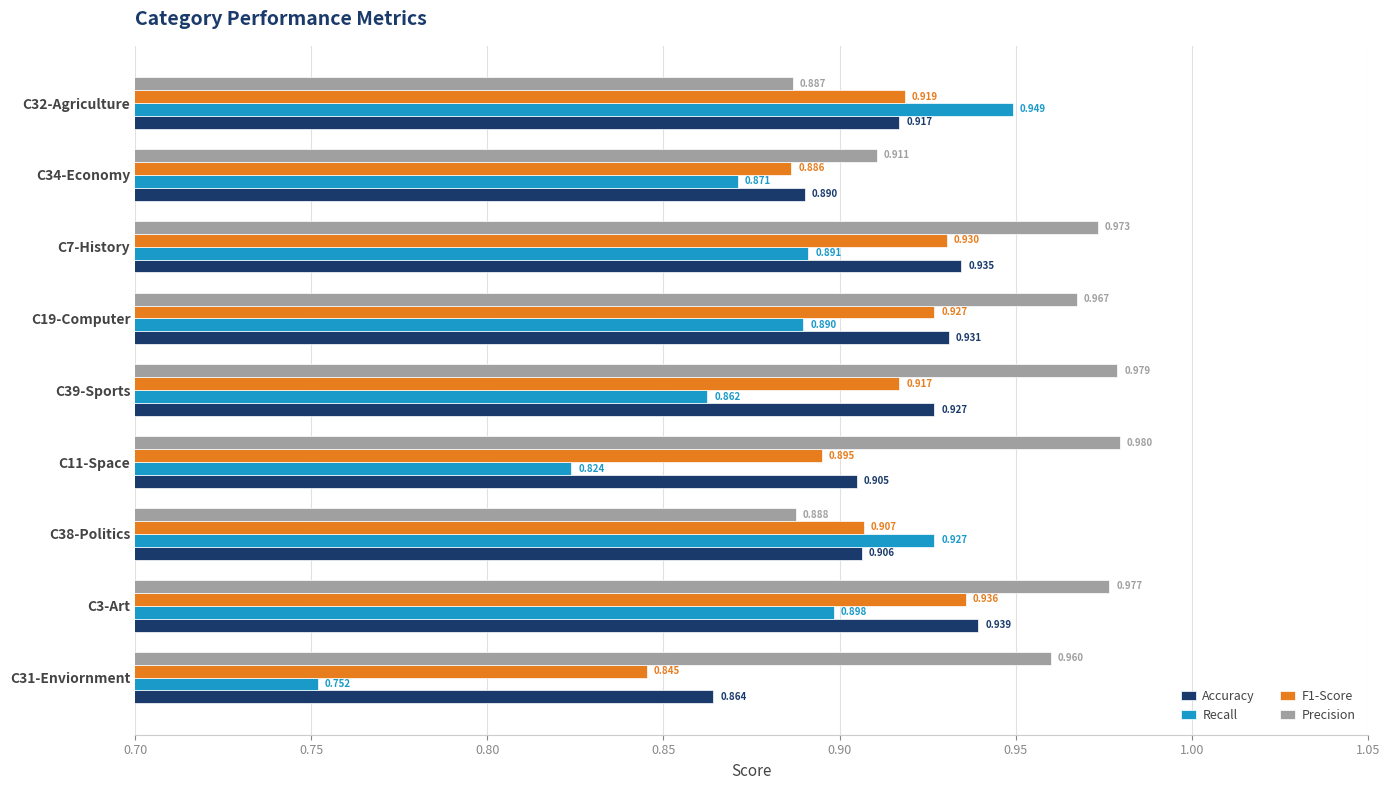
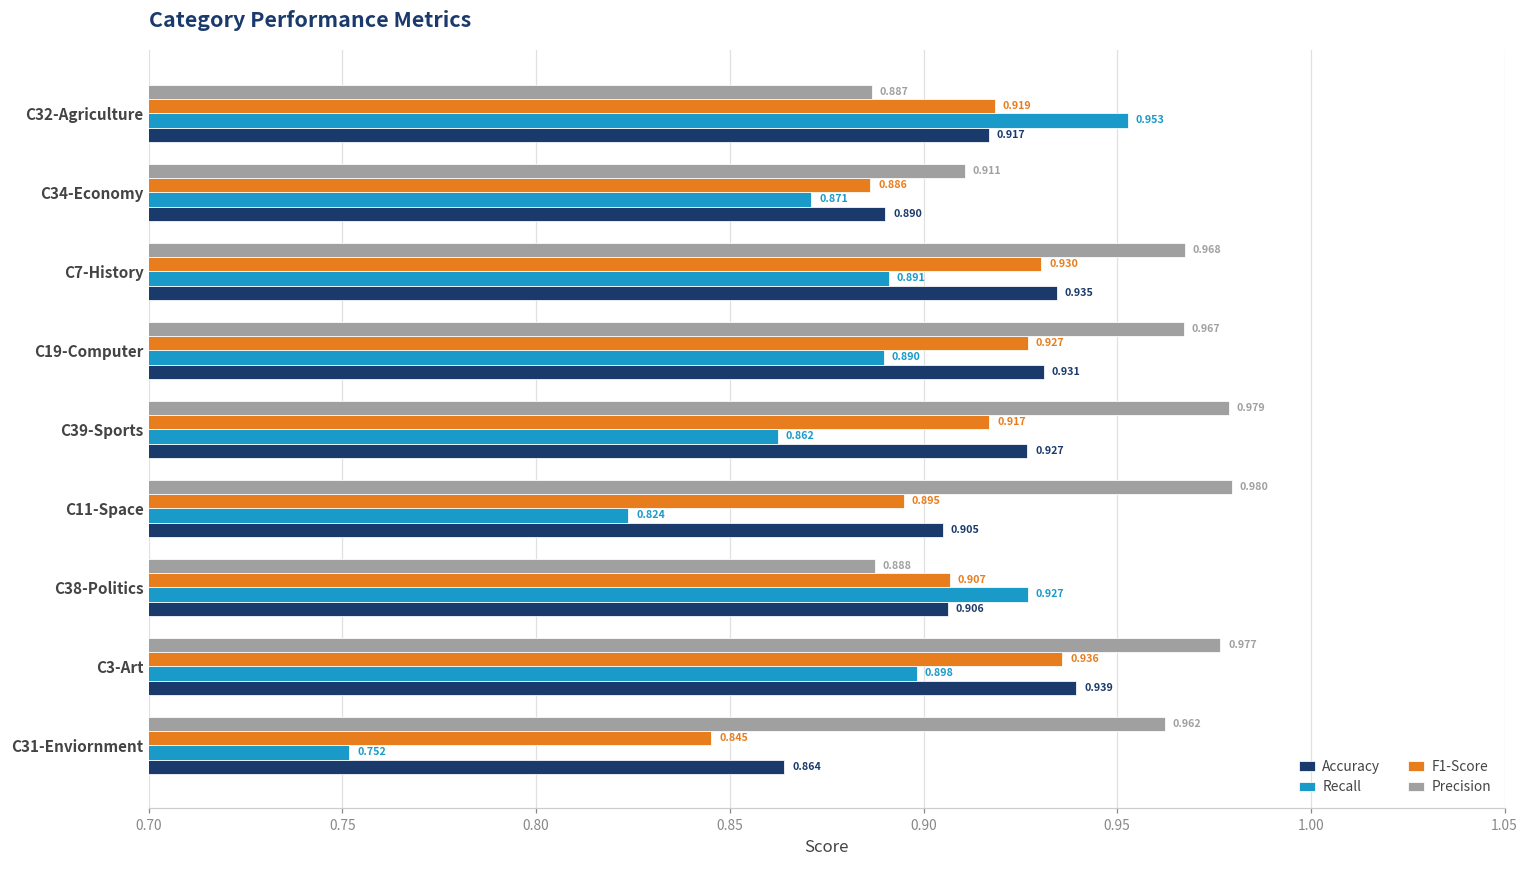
  {
    "Accuracy": {
      "C32-Agriculture": 0.917,
      "C34-Economy": 0.890,
      "C7-History": 0.935,
      "C19-Computer": 0.931,
      "C39-Sports": 0.927,
      "C11-Space": 0.905,
      "C38-Politics": 0.906,
      "C3-Art": 0.939,
      "C31-Enviornment": 0.864
    },
    "Recall": {
-     "C32-Agriculture": 0.949,
+     "C32-Agriculture": 0.953,
      "C34-Economy": 0.871,
      "C7-History": 0.891,
      "C19-Computer": 0.890,
      "C39-Sports": 0.862,
      "C11-Space": 0.824,
      "C38-Politics": 0.927,
      "C3-Art": 0.898,
      "C31-Enviornment": 0.752
    },
    "F1-Score": {
      "C32-Agriculture": 0.919,
      "C34-Economy": 0.886,
      "C7-History": 0.930,
      "C19-Computer": 0.927,
      "C39-Sports": 0.917,
      "C11-Space": 0.895,
      "C38-Politics": 0.907,
      "C3-Art": 0.936,
      "C31-Enviornment": 0.845
    },
    "Precision": {
      "C32-Agriculture": 0.887,
      "C34-Economy": 0.911,
-     "C7-History": 0.973,
+     "C7-History": 0.968,
      "C19-Computer": 0.967,
      "C39-Sports": 0.979,
      "C11-Space": 0.980,
      "C38-Politics": 0.888,
      "C3-Art": 0.977,
-     "C31-Enviornment": 0.960
+     "C31-Enviornment": 0.962
    }
  }
